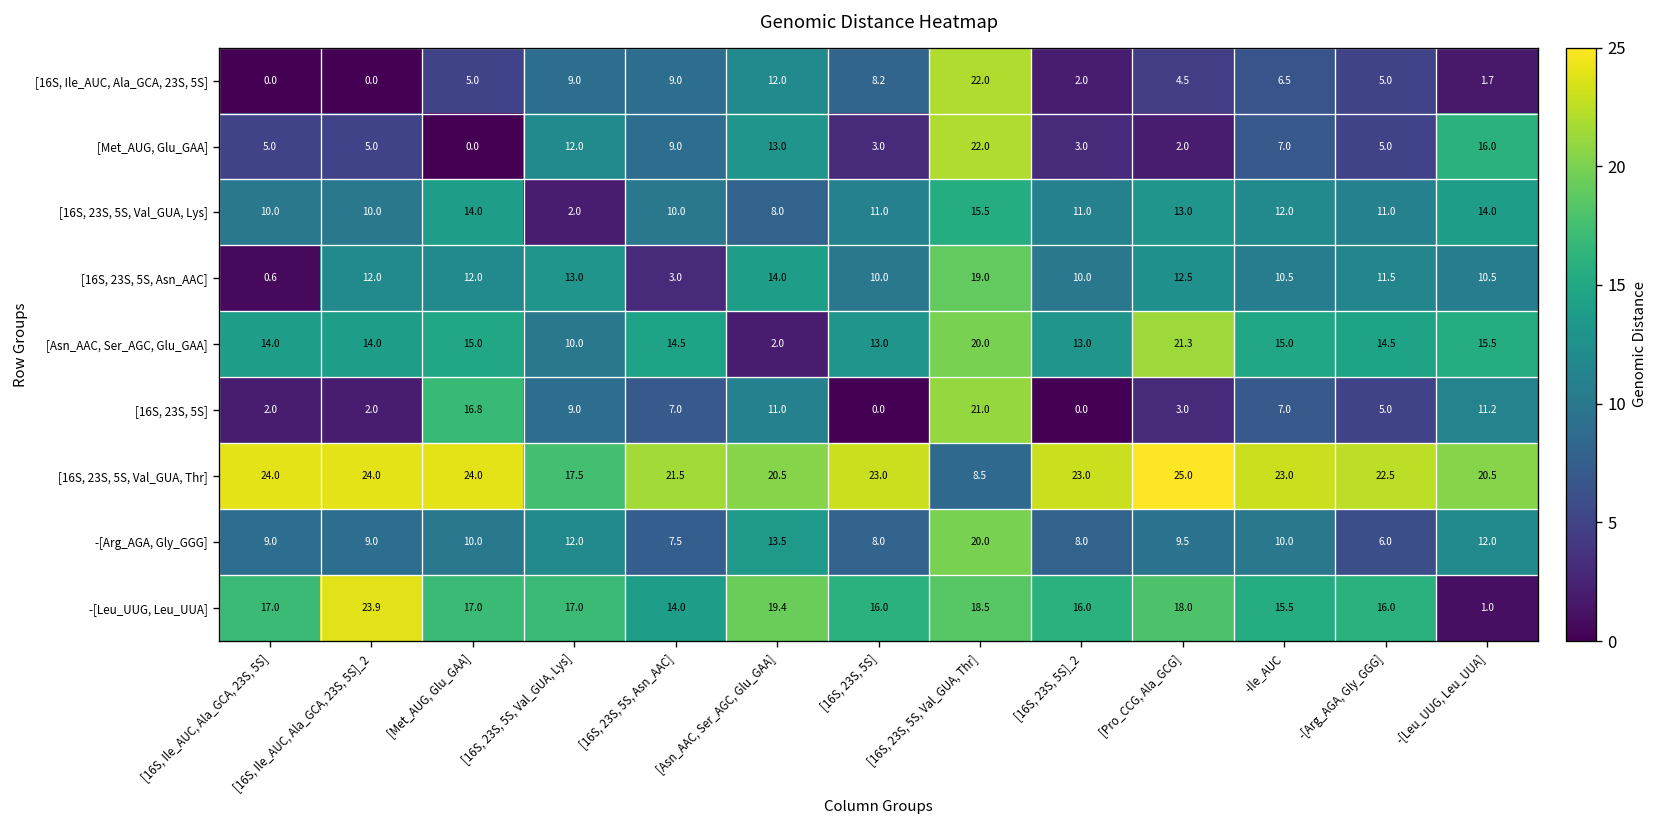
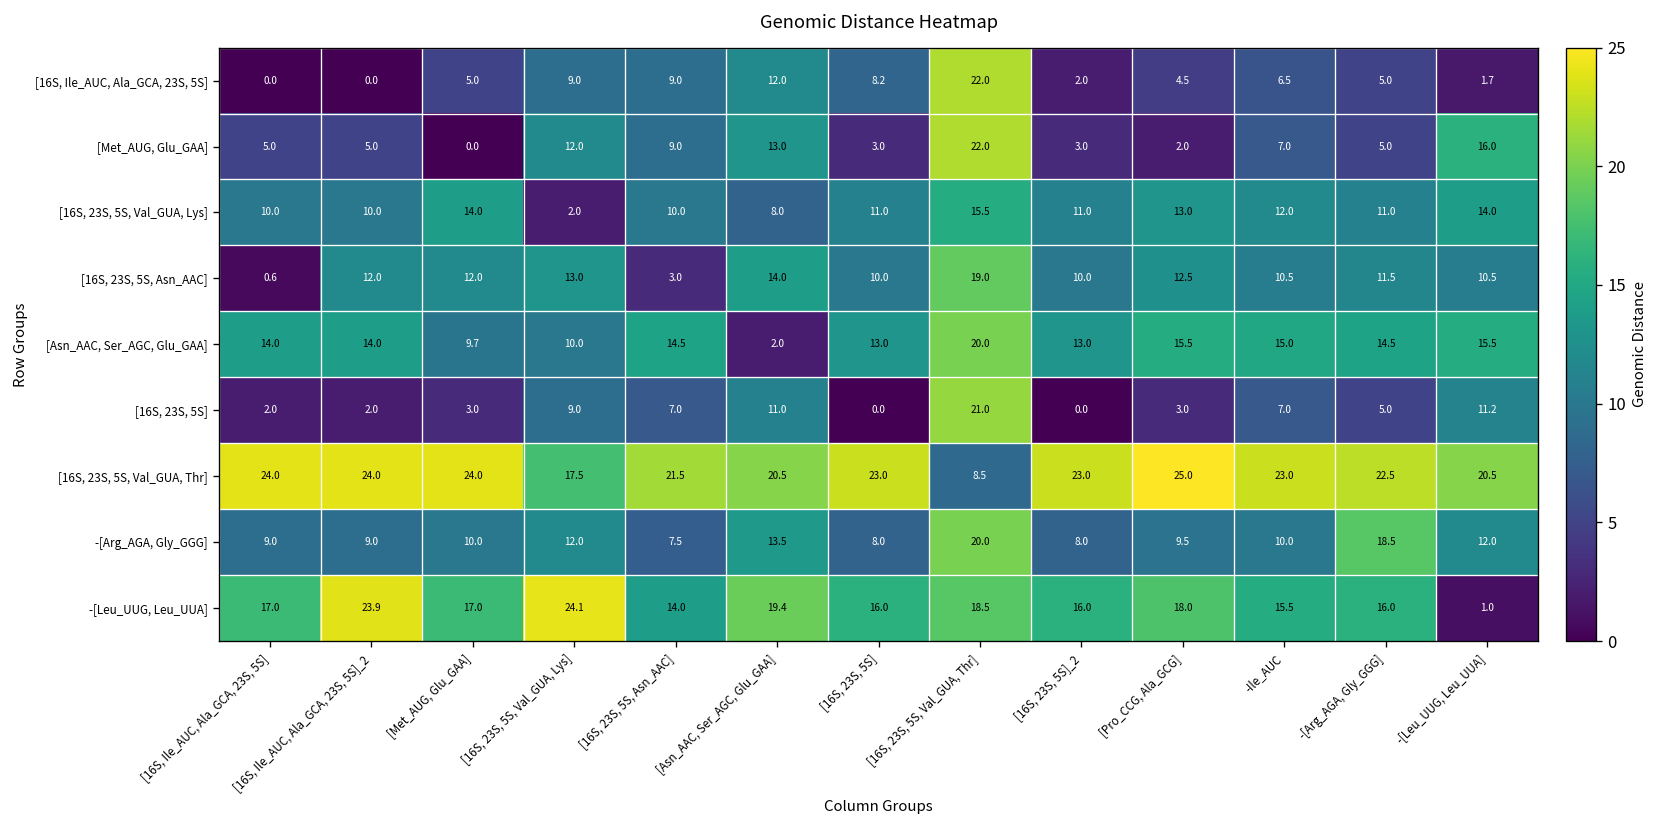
  {
    "[16S, Ile_AUC, Ala_GCA, 23S, 5S]": {
      "[16S, Ile_AUC, Ala_GCA, 23S, 5S]": 0.0,
      "[16S, Ile_AUC, Ala_GCA, 23S, 5S]_2": 0.0,
      "[Met_AUG, Glu_GAA]": 5.0,
      "[16S, 23S, 5S, Val_GUA, Lys]": 9.0,
      "[16S, 23S, 5S, Asn_AAC]": 9.0,
      "[Asn_AAC, Ser_AGC, Glu_GAA]": 12.0,
      "[16S, 23S, 5S]": 8.2,
      "[16S, 23S, 5S, Val_GUA, Thr]": 22.0,
      "[16S, 23S, 5S]_2": 2.0,
      "[Pro_CCG, Ala_GCG]": 4.5,
      "-Ile_AUC": 6.5,
      "-[Arg_AGA, Gly_GGG]": 5.0,
      "-[Leu_UUG, Leu_UUA]": 1.7
    },
    "[Met_AUG, Glu_GAA]": {
      "[16S, Ile_AUC, Ala_GCA, 23S, 5S]": 5.0,
      "[16S, Ile_AUC, Ala_GCA, 23S, 5S]_2": 5.0,
      "[Met_AUG, Glu_GAA]": 0.0,
      "[16S, 23S, 5S, Val_GUA, Lys]": 12.0,
      "[16S, 23S, 5S, Asn_AAC]": 9.0,
      "[Asn_AAC, Ser_AGC, Glu_GAA]": 13.0,
      "[16S, 23S, 5S]": 3.0,
      "[16S, 23S, 5S, Val_GUA, Thr]": 22.0,
      "[16S, 23S, 5S]_2": 3.0,
      "[Pro_CCG, Ala_GCG]": 2.0,
      "-Ile_AUC": 7.0,
      "-[Arg_AGA, Gly_GGG]": 5.0,
      "-[Leu_UUG, Leu_UUA]": 16.0
    },
    "[16S, 23S, 5S, Val_GUA, Lys]": {
      "[16S, Ile_AUC, Ala_GCA, 23S, 5S]": 10.0,
      "[16S, Ile_AUC, Ala_GCA, 23S, 5S]_2": 10.0,
      "[Met_AUG, Glu_GAA]": 14.0,
      "[16S, 23S, 5S, Val_GUA, Lys]": 2.0,
      "[16S, 23S, 5S, Asn_AAC]": 10.0,
      "[Asn_AAC, Ser_AGC, Glu_GAA]": 8.0,
      "[16S, 23S, 5S]": 11.0,
      "[16S, 23S, 5S, Val_GUA, Thr]": 15.5,
      "[16S, 23S, 5S]_2": 11.0,
      "[Pro_CCG, Ala_GCG]": 13.0,
      "-Ile_AUC": 12.0,
      "-[Arg_AGA, Gly_GGG]": 11.0,
      "-[Leu_UUG, Leu_UUA]": 14.0
    },
    "[16S, 23S, 5S, Asn_AAC]": {
      "[16S, Ile_AUC, Ala_GCA, 23S, 5S]": 0.6,
      "[16S, Ile_AUC, Ala_GCA, 23S, 5S]_2": 12.0,
      "[Met_AUG, Glu_GAA]": 12.0,
      "[16S, 23S, 5S, Val_GUA, Lys]": 13.0,
      "[16S, 23S, 5S, Asn_AAC]": 3.0,
      "[Asn_AAC, Ser_AGC, Glu_GAA]": 14.0,
      "[16S, 23S, 5S]": 10.0,
      "[16S, 23S, 5S, Val_GUA, Thr]": 19.0,
      "[16S, 23S, 5S]_2": 10.0,
      "[Pro_CCG, Ala_GCG]": 12.5,
      "-Ile_AUC": 10.5,
      "-[Arg_AGA, Gly_GGG]": 11.5,
      "-[Leu_UUG, Leu_UUA]": 10.5
    },
    "[Asn_AAC, Ser_AGC, Glu_GAA]": {
      "[16S, Ile_AUC, Ala_GCA, 23S, 5S]": 14.0,
      "[16S, Ile_AUC, Ala_GCA, 23S, 5S]_2": 14.0,
-     "[Met_AUG, Glu_GAA]": 15.0,
+     "[Met_AUG, Glu_GAA]": 9.7,
      "[16S, 23S, 5S, Val_GUA, Lys]": 10.0,
      "[16S, 23S, 5S, Asn_AAC]": 14.5,
      "[Asn_AAC, Ser_AGC, Glu_GAA]": 2.0,
      "[16S, 23S, 5S]": 13.0,
      "[16S, 23S, 5S, Val_GUA, Thr]": 20.0,
      "[16S, 23S, 5S]_2": 13.0,
-     "[Pro_CCG, Ala_GCG]": 21.3,
+     "[Pro_CCG, Ala_GCG]": 15.5,
      "-Ile_AUC": 15.0,
      "-[Arg_AGA, Gly_GGG]": 14.5,
      "-[Leu_UUG, Leu_UUA]": 15.5
    },
    "[16S, 23S, 5S]": {
      "[16S, Ile_AUC, Ala_GCA, 23S, 5S]": 2.0,
      "[16S, Ile_AUC, Ala_GCA, 23S, 5S]_2": 2.0,
-     "[Met_AUG, Glu_GAA]": 16.8,
+     "[Met_AUG, Glu_GAA]": 3.0,
      "[16S, 23S, 5S, Val_GUA, Lys]": 9.0,
      "[16S, 23S, 5S, Asn_AAC]": 7.0,
      "[Asn_AAC, Ser_AGC, Glu_GAA]": 11.0,
      "[16S, 23S, 5S]": 0.0,
      "[16S, 23S, 5S, Val_GUA, Thr]": 21.0,
      "[16S, 23S, 5S]_2": 0.0,
      "[Pro_CCG, Ala_GCG]": 3.0,
      "-Ile_AUC": 7.0,
      "-[Arg_AGA, Gly_GGG]": 5.0,
      "-[Leu_UUG, Leu_UUA]": 11.2
    },
    "[16S, 23S, 5S, Val_GUA, Thr]": {
      "[16S, Ile_AUC, Ala_GCA, 23S, 5S]": 24.0,
      "[16S, Ile_AUC, Ala_GCA, 23S, 5S]_2": 24.0,
      "[Met_AUG, Glu_GAA]": 24.0,
      "[16S, 23S, 5S, Val_GUA, Lys]": 17.5,
      "[16S, 23S, 5S, Asn_AAC]": 21.5,
      "[Asn_AAC, Ser_AGC, Glu_GAA]": 20.5,
      "[16S, 23S, 5S]": 23.0,
      "[16S, 23S, 5S, Val_GUA, Thr]": 8.5,
      "[16S, 23S, 5S]_2": 23.0,
      "[Pro_CCG, Ala_GCG]": 25.0,
      "-Ile_AUC": 23.0,
      "-[Arg_AGA, Gly_GGG]": 22.5,
      "-[Leu_UUG, Leu_UUA]": 20.5
    },
    "-[Arg_AGA, Gly_GGG]": {
      "[16S, Ile_AUC, Ala_GCA, 23S, 5S]": 9.0,
      "[16S, Ile_AUC, Ala_GCA, 23S, 5S]_2": 9.0,
      "[Met_AUG, Glu_GAA]": 10.0,
      "[16S, 23S, 5S, Val_GUA, Lys]": 12.0,
      "[16S, 23S, 5S, Asn_AAC]": 7.5,
      "[Asn_AAC, Ser_AGC, Glu_GAA]": 13.5,
      "[16S, 23S, 5S]": 8.0,
      "[16S, 23S, 5S, Val_GUA, Thr]": 20.0,
      "[16S, 23S, 5S]_2": 8.0,
      "[Pro_CCG, Ala_GCG]": 9.5,
      "-Ile_AUC": 10.0,
-     "-[Arg_AGA, Gly_GGG]": 6.0,
+     "-[Arg_AGA, Gly_GGG]": 18.5,
      "-[Leu_UUG, Leu_UUA]": 12.0
    },
    "-[Leu_UUG, Leu_UUA]": {
      "[16S, Ile_AUC, Ala_GCA, 23S, 5S]": 17.0,
      "[16S, Ile_AUC, Ala_GCA, 23S, 5S]_2": 23.9,
      "[Met_AUG, Glu_GAA]": 17.0,
-     "[16S, 23S, 5S, Val_GUA, Lys]": 17.0,
+     "[16S, 23S, 5S, Val_GUA, Lys]": 24.1,
      "[16S, 23S, 5S, Asn_AAC]": 14.0,
      "[Asn_AAC, Ser_AGC, Glu_GAA]": 19.4,
      "[16S, 23S, 5S]": 16.0,
      "[16S, 23S, 5S, Val_GUA, Thr]": 18.5,
      "[16S, 23S, 5S]_2": 16.0,
      "[Pro_CCG, Ala_GCG]": 18.0,
      "-Ile_AUC": 15.5,
      "-[Arg_AGA, Gly_GGG]": 16.0,
      "-[Leu_UUG, Leu_UUA]": 1.0
    }
  }
